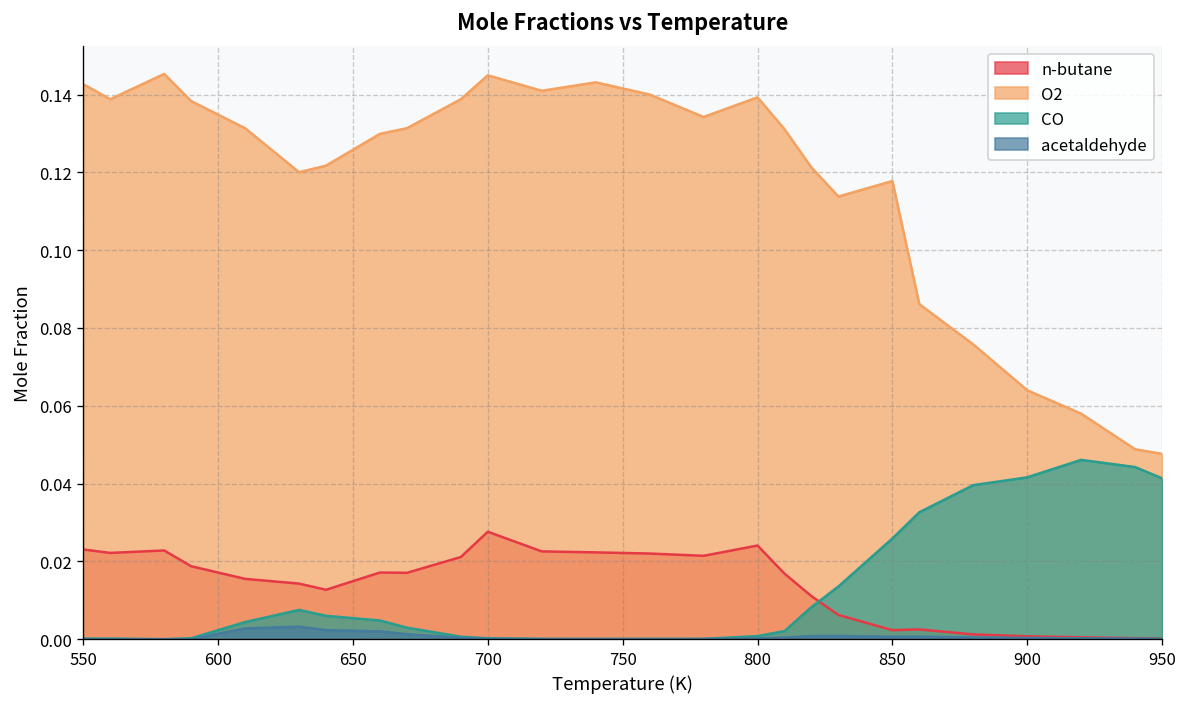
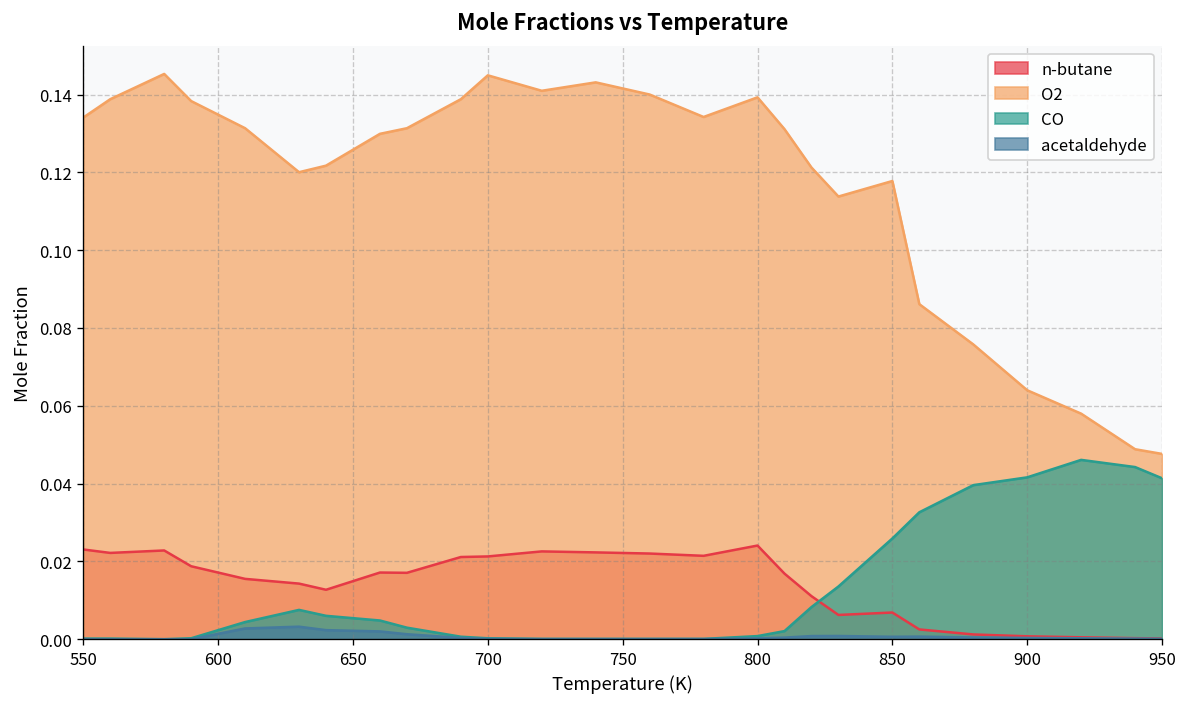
  {
    "n-butane": {
      "550": 0.023,
-     "700": 0.028,
+     "700": 0.021,
      "800": 0.024,
-     "850": 0.002
+     "850": 0.007
    },
    "O2": {
-     "550": 0.143,
+     "550": 0.134,
      "700": 0.145,
      "800": 0.139,
      "850": 0.118,
      "900": 0.064,
      "950": 0.048
    }
  }
